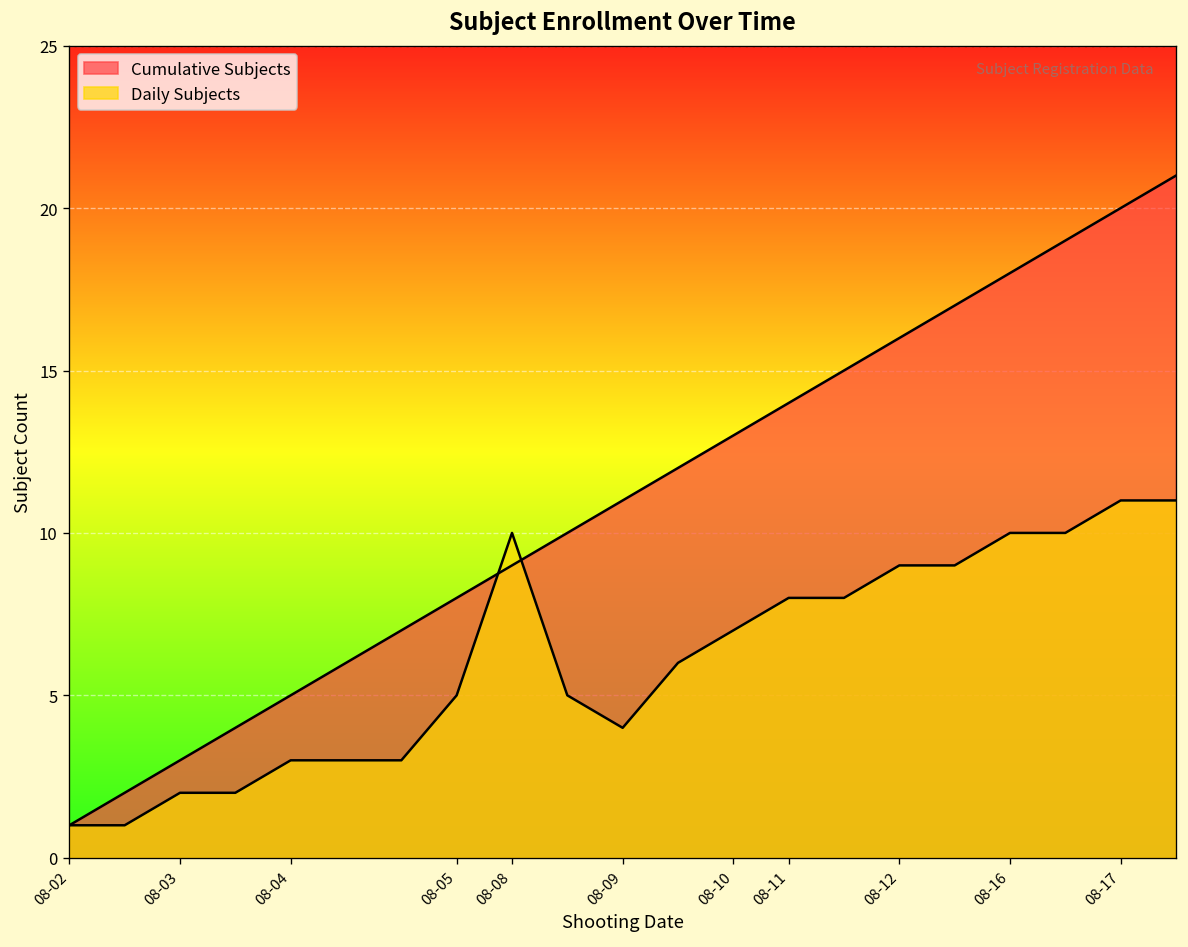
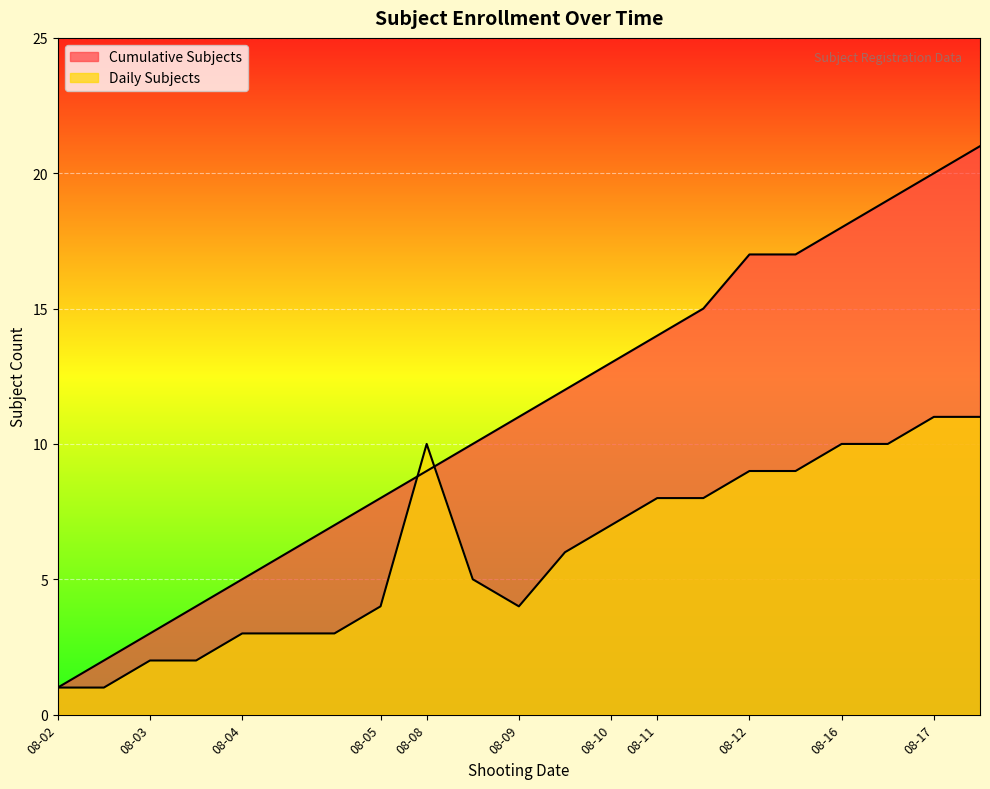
  {
    "Cumulative Subjects": {
      "08-03": 3,
      "08-04": 5,
      "08-05": 8,
      "08-08": 9,
      "08-09": 11,
      "08-10": 13,
      "08-11": 14,
-     "08-12": 16,
+     "08-12": 17,
      "08-16": 18,
      "08-17": 20
    },
    "Daily Subjects": {
      "08-03": 2,
      "08-04": 3,
-     "08-05": 5,
+     "08-05": 4,
      "08-08": 10,
      "08-09": 4,
      "08-10": 7,
      "08-11": 8,
      "08-12": 9,
      "08-16": 10,
      "08-17": 11
    }
  }
